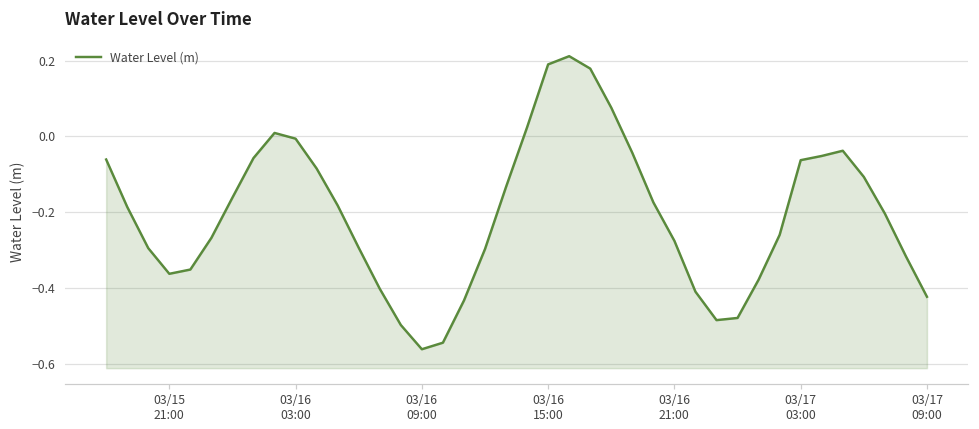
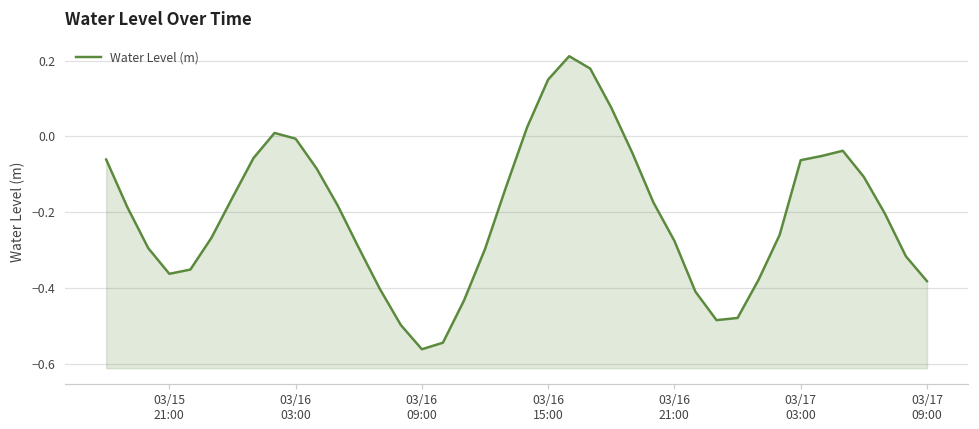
  {
    "03/15 21:00": -0.36,
    "03/16 03:00": -0.01,
    "03/16 09:00": -0.56,
-   "03/16 15:00": 0.19,
+   "03/16 15:00": 0.15,
    "03/16 21:00": -0.28,
    "03/17 03:00": -0.06,
-   "03/17 09:00": -0.42
+   "03/17 09:00": -0.38
  }
